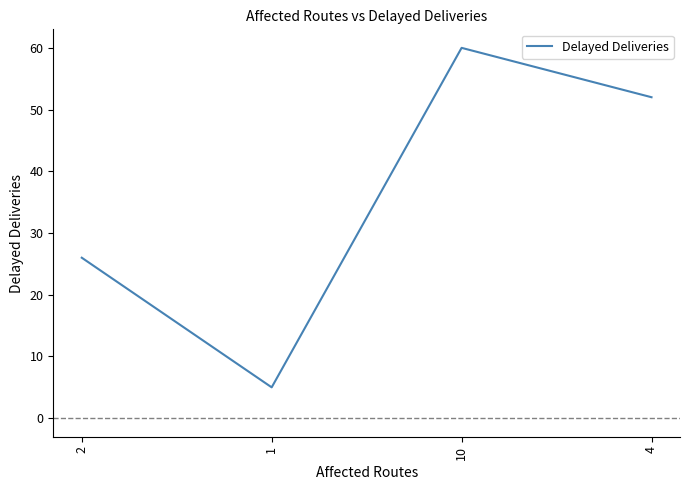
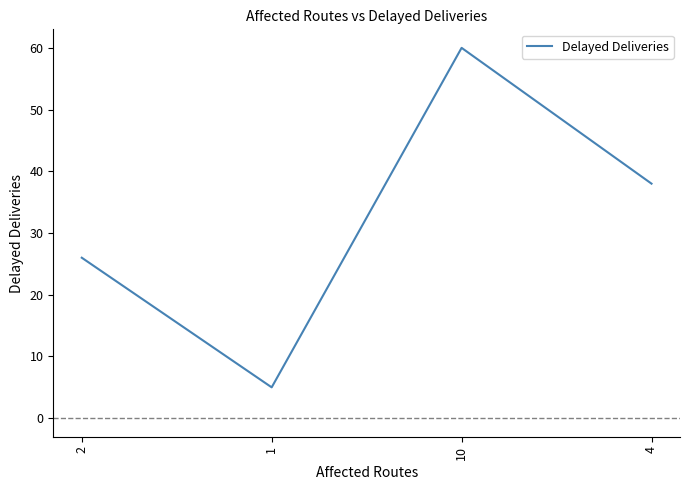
  {
    "2": 26,
    "1": 5,
    "10": 60,
-   "4": 52
+   "4": 38
  }
